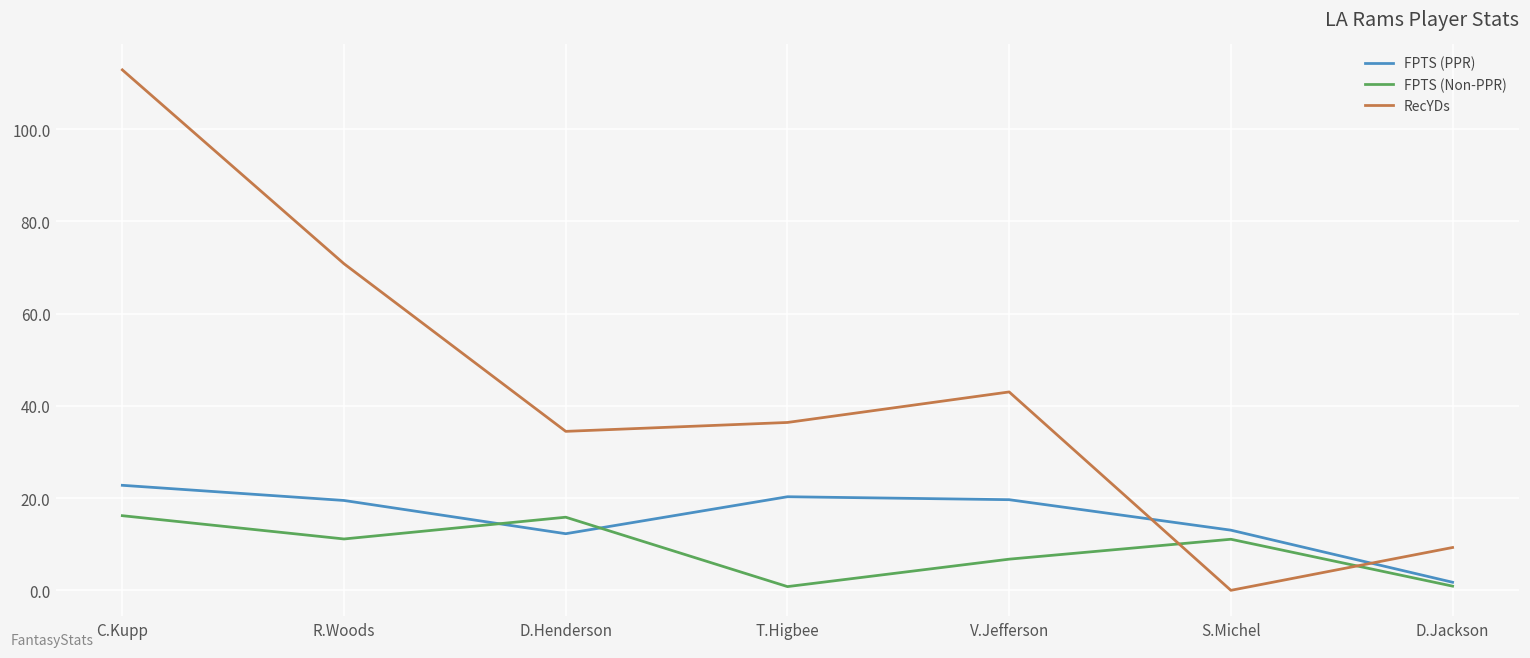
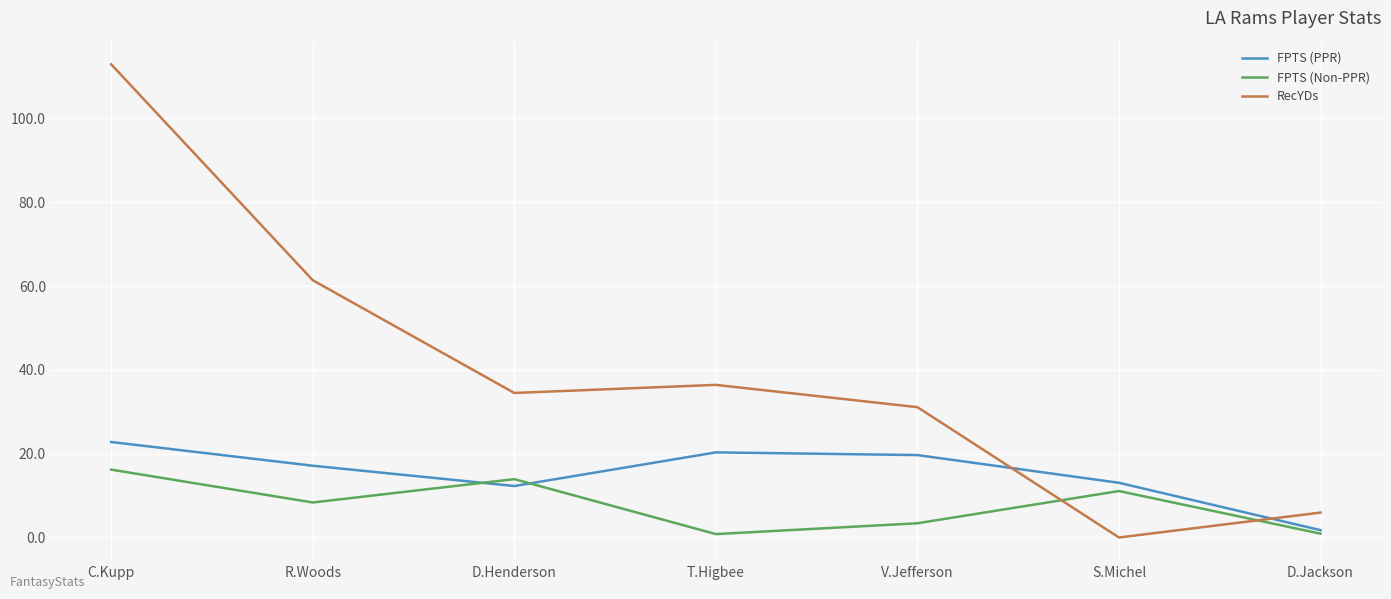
  {
    "FPTS (PPR)": {
      "C.Kupp": 23,
-     "R.Woods": 19,
+     "R.Woods": 17,
      "D.Henderson": 12,
      "T.Higbee": 20,
      "V.Jefferson": 20,
      "S.Michel": 13,
      "D.Jackson": 2
    },
    "FPTS (Non-PPR)": {
      "C.Kupp": 16,
-     "R.Woods": 11,
-     "D.Henderson": 16,
+     "R.Woods": 8,
+     "D.Henderson": 14,
      "T.Higbee": 1,
-     "V.Jefferson": 7,
+     "V.Jefferson": 3,
      "S.Michel": 11,
      "D.Jackson": 1
    },
    "RecYDs": {
      "C.Kupp": 113,
-     "R.Woods": 71,
+     "R.Woods": 61,
      "D.Henderson": 34,
      "T.Higbee": 36,
-     "V.Jefferson": 43,
+     "V.Jefferson": 31,
      "S.Michel": 0,
-     "D.Jackson": 9
+     "D.Jackson": 6
    }
  }
